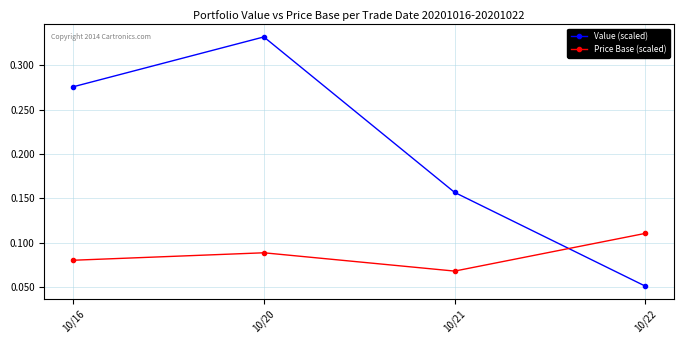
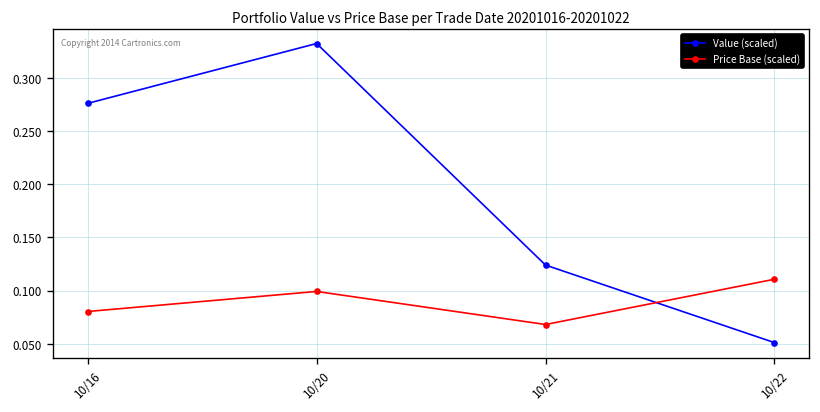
  {
    "Value (scaled)": {
      "10/16": 0.28,
      "10/20": 0.33,
-     "10/21": 0.16,
+     "10/21": 0.12,
      "10/22": 0.05
    },
    "Price Base (scaled)": {
      "10/16": 0.08,
-     "10/20": 0.09,
+     "10/20": 0.10,
      "10/21": 0.07,
      "10/22": 0.11
    }
  }
